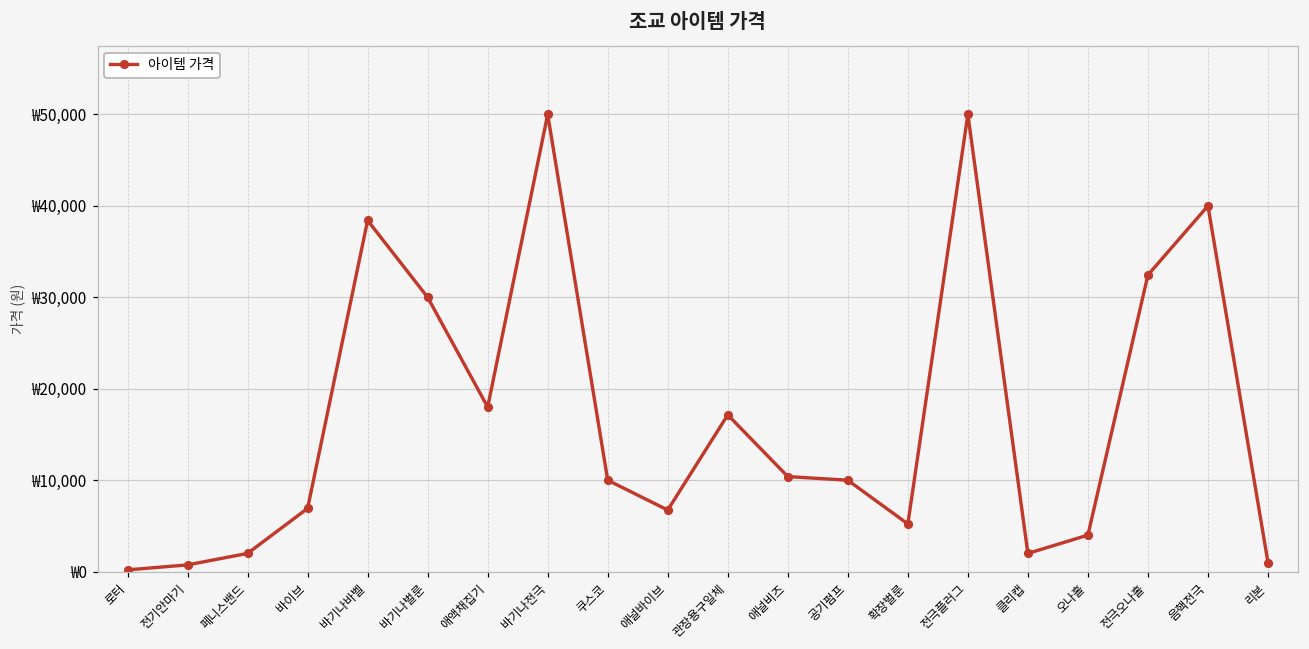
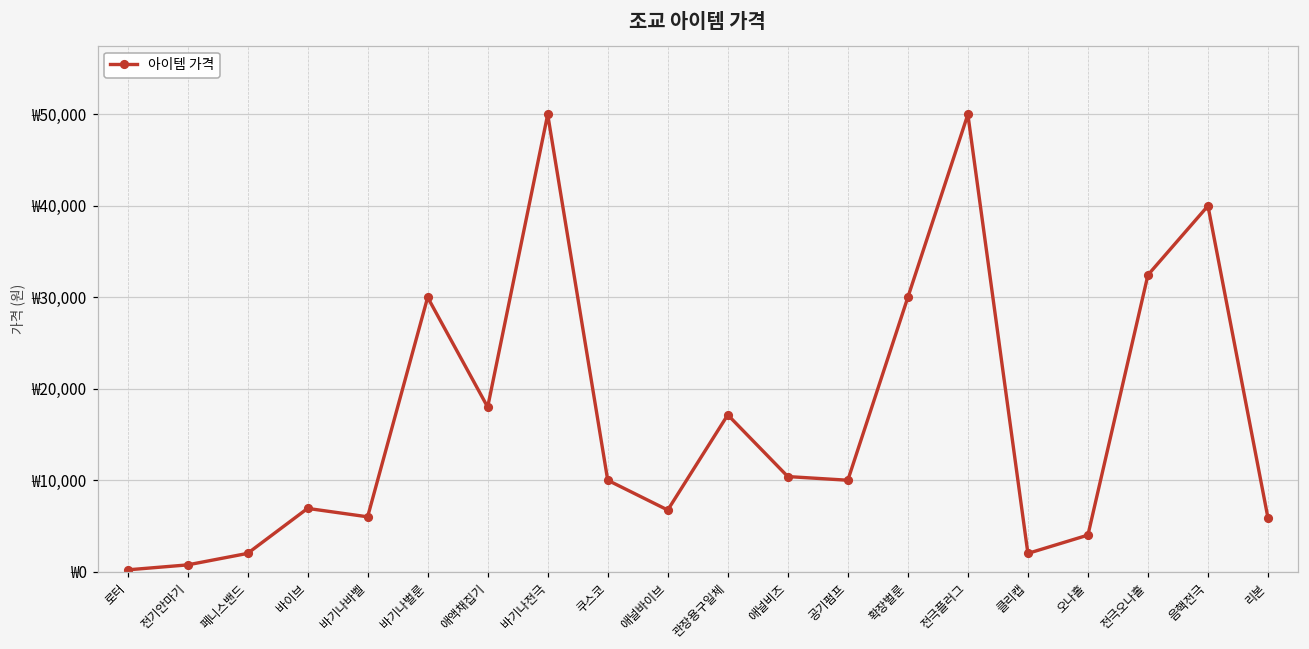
  {
    "로터": "₩0",
    "전기안마기": "₩1,000",
    "페니스밴드": "₩2,000",
    "바이브": "₩7,000",
-   "바기나바벨": "₩38,000",
+   "바기나바벨": "₩6,000",
    "바기나벌룬": "₩30,000",
    "애액채집기": "₩18,000",
    "바기나전극": "₩50,000",
    "쿠스코": "₩10,000",
    "애널바이브": "₩7,000",
    "관장용구일체": "₩17,000",
    "애널비즈": "₩10,000",
    "공기펌프": "₩10,000",
-   "확장벌룬": "₩5,000",
+   "확장벌룬": "₩30,000",
    "전극플러그": "₩50,000",
    "클리캡": "₩2,000",
    "오나홀": "₩4,000",
    "전극오나홀": "₩32,000",
    "음핵전극": "₩40,000",
-   "리본": "₩1,000"
+   "리본": "₩6,000"
  }
